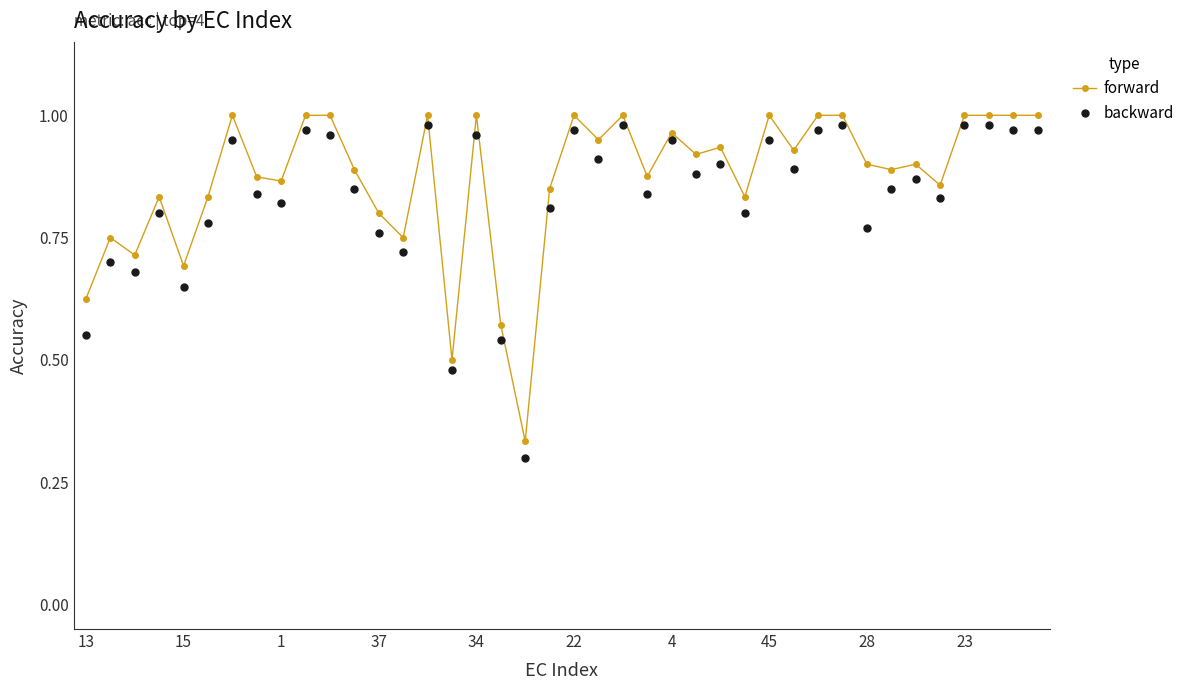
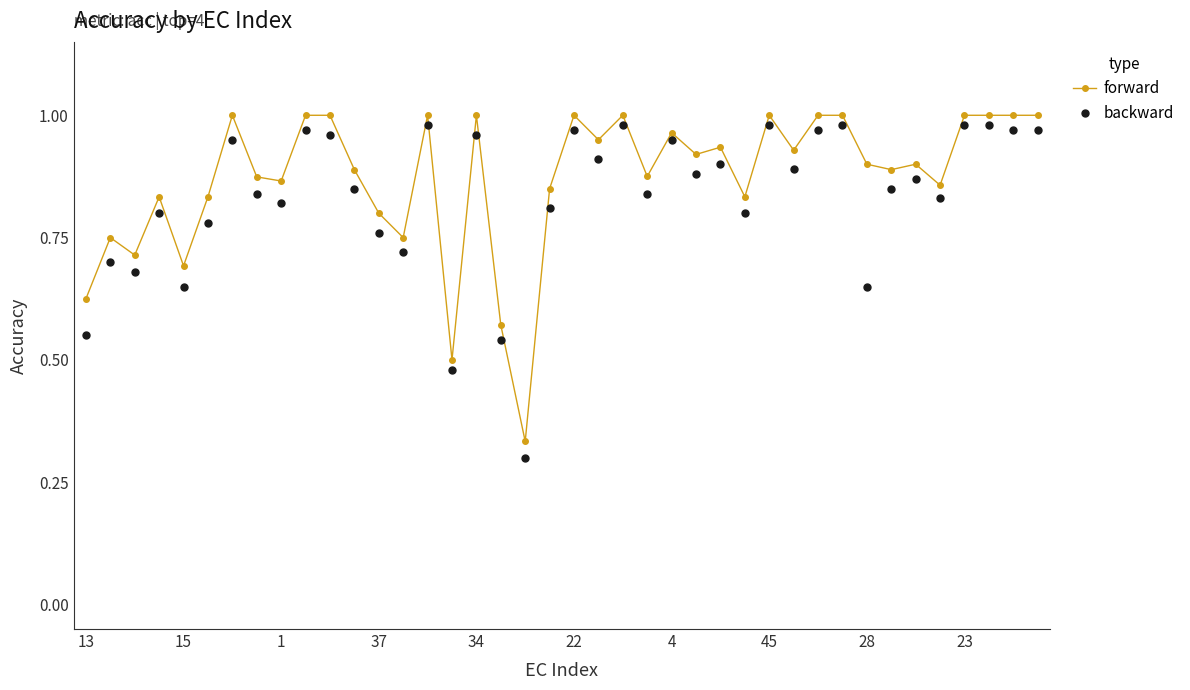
  {
    "forward": {
      "4": 0.96,
      "45": 1.00,
      "28": 0.90
    },
    "backward": {
      "4": 0.95,
-     "45": 0.95,
-     "28": 0.77
+     "45": 0.98,
+     "28": 0.65
    }
  }
